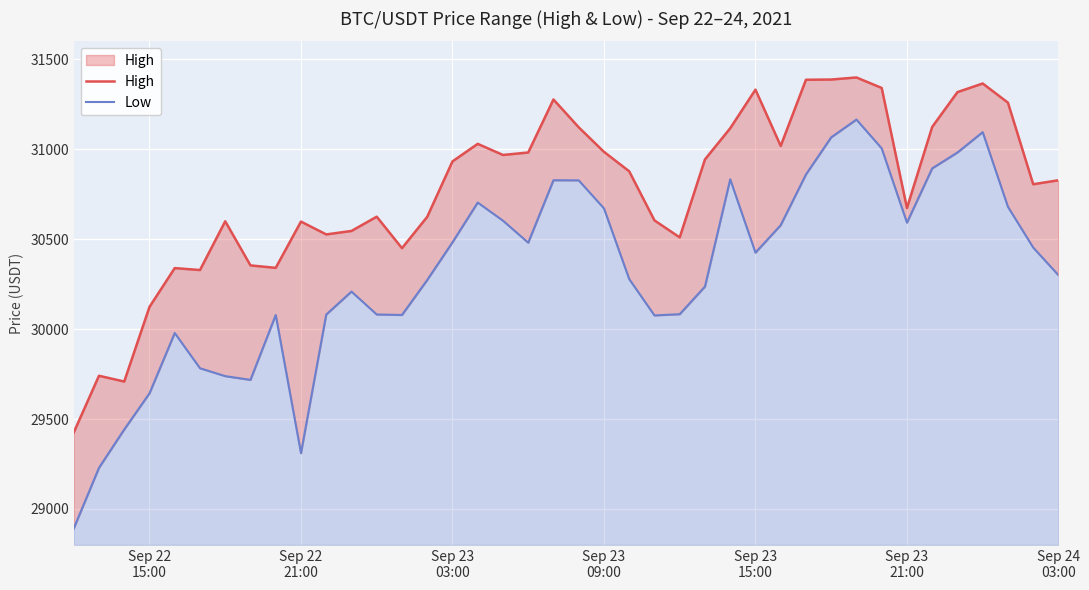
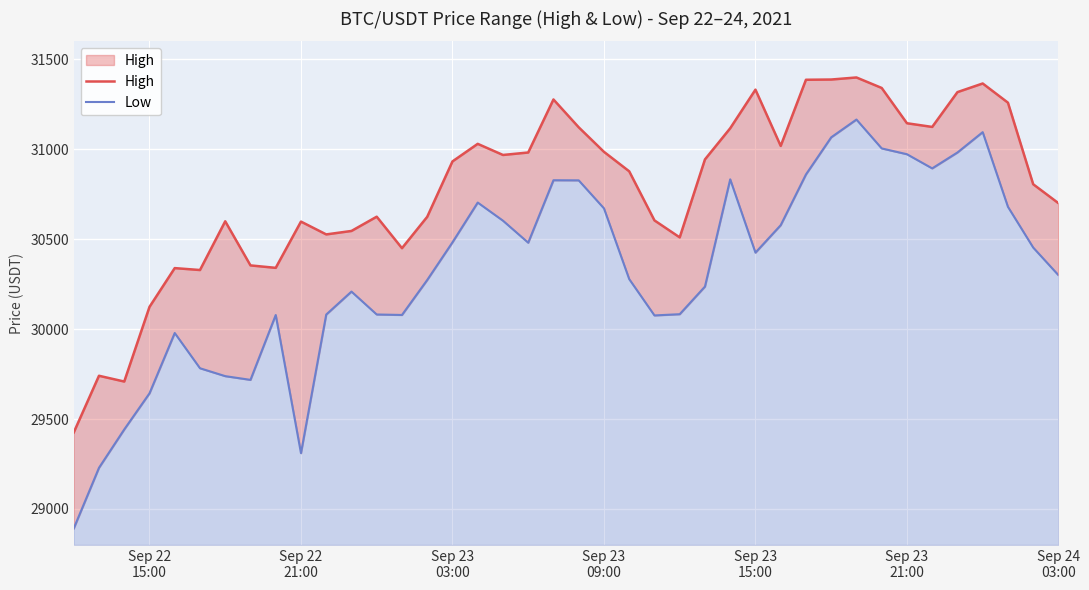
  {
    "High": {
      "Sep 22 15:00": 30120,
      "Sep 22 21:00": 30600,
      "Sep 23 03:00": 30930,
      "Sep 23 09:00": 30990,
      "Sep 23 15:00": 31330,
-     "Sep 23 21:00": 30670,
-     "Sep 24 03:00": 30830
+     "Sep 23 21:00": 31140,
+     "Sep 24 03:00": 30700
    },
    "Low": {
      "Sep 22 15:00": 29640,
      "Sep 22 21:00": 29310,
      "Sep 23 03:00": 30480,
      "Sep 23 09:00": 30670,
      "Sep 23 15:00": 30430,
-     "Sep 23 21:00": 30590,
+     "Sep 23 21:00": 30970,
      "Sep 24 03:00": 30300
    }
  }
